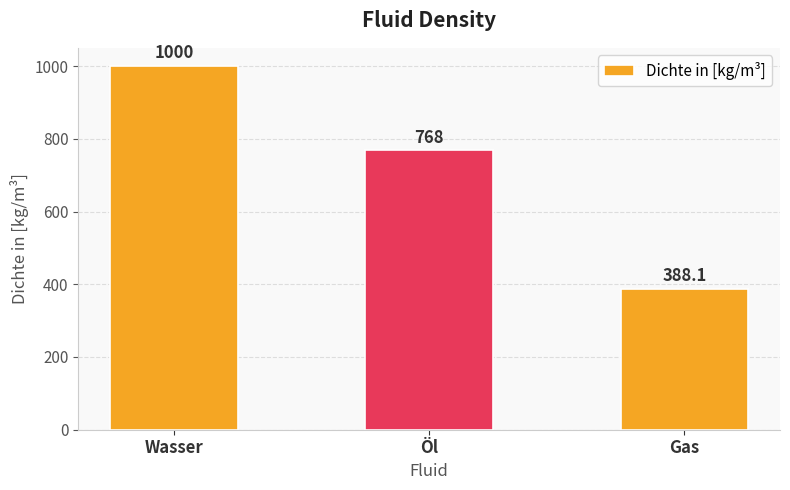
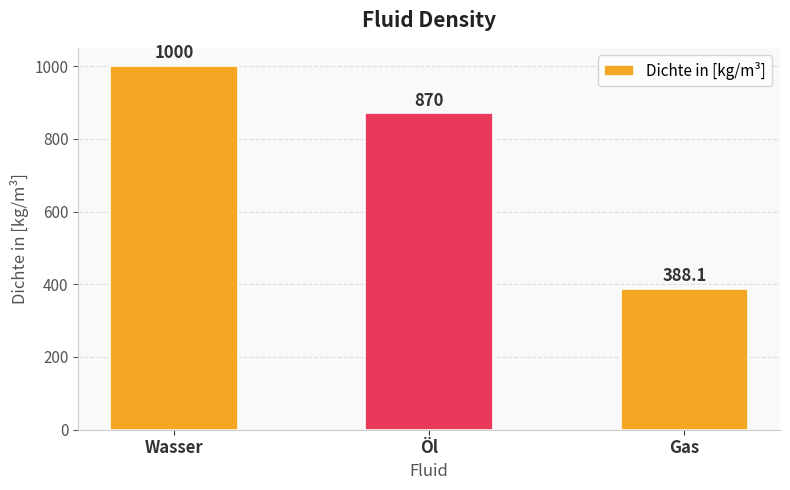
  {
    "Wasser": 1000,
-   "Öl": 768,
+   "Öl": 870,
    "Gas": 388.1
  }
